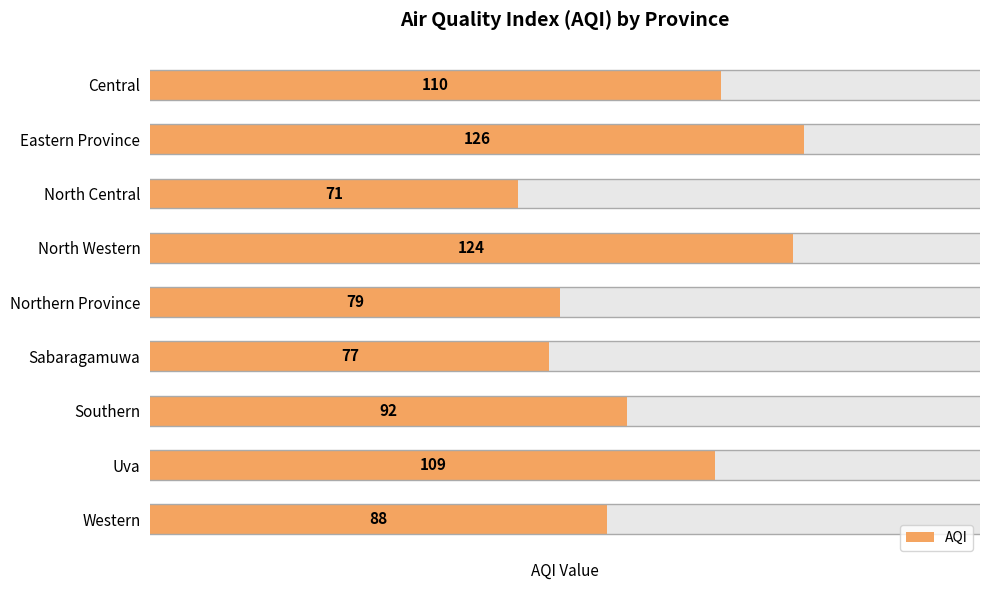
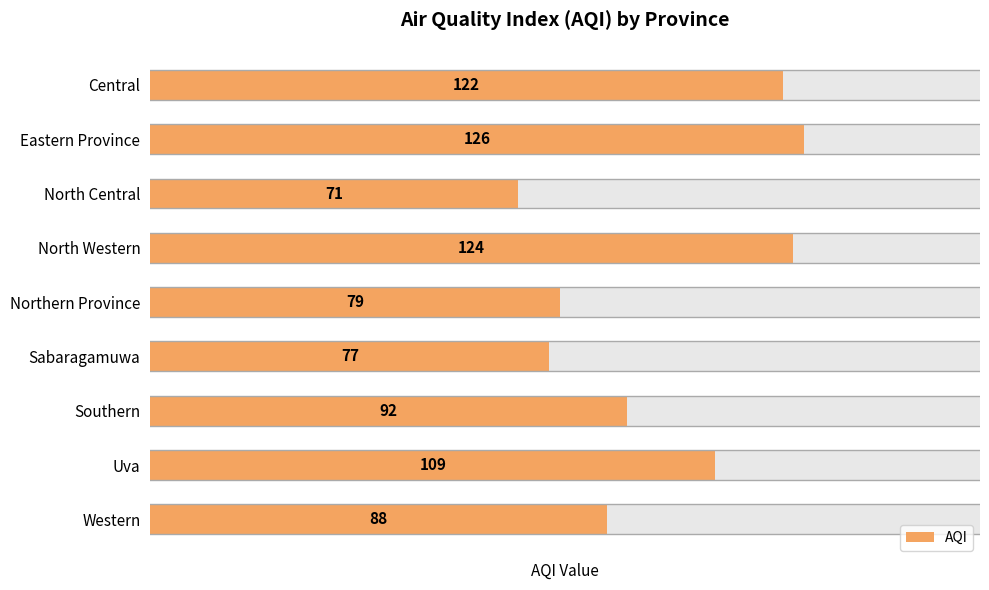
  {
    "AQI": {
-     "Central": 110
+     "Central": 122
    }
  }
